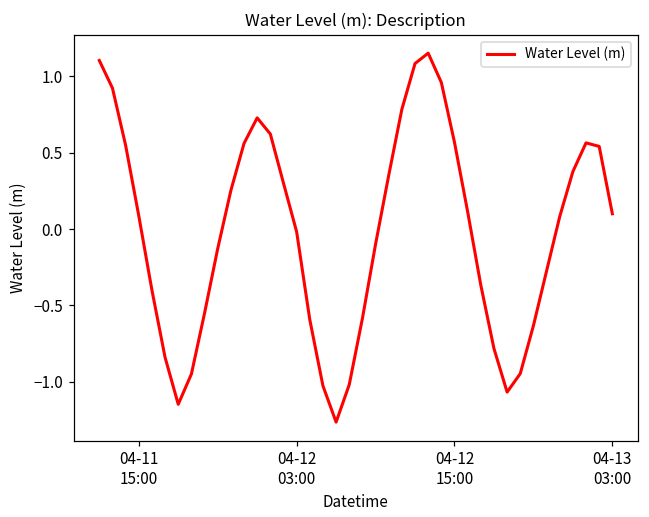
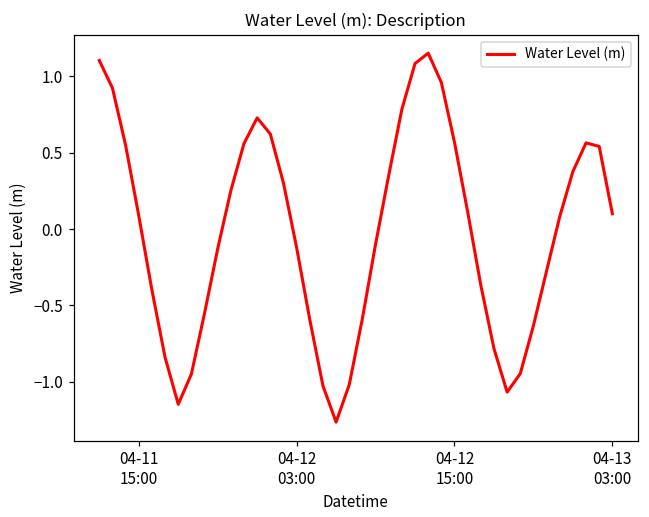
  {
    "04-11 15:00": 0.09,
-   "04-12 03:00": -0.02,
+   "04-12 03:00": -0.12,
    "04-12 15:00": 0.57,
    "04-13 03:00": 0.10
  }
